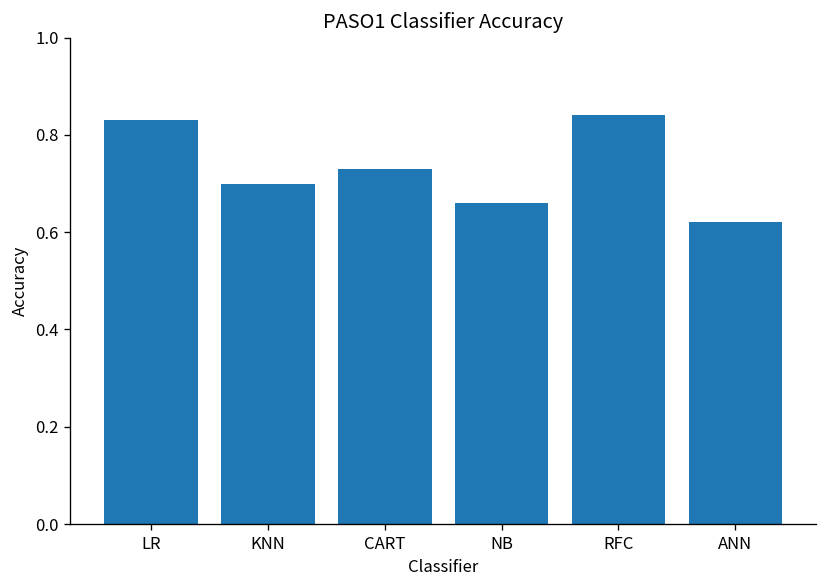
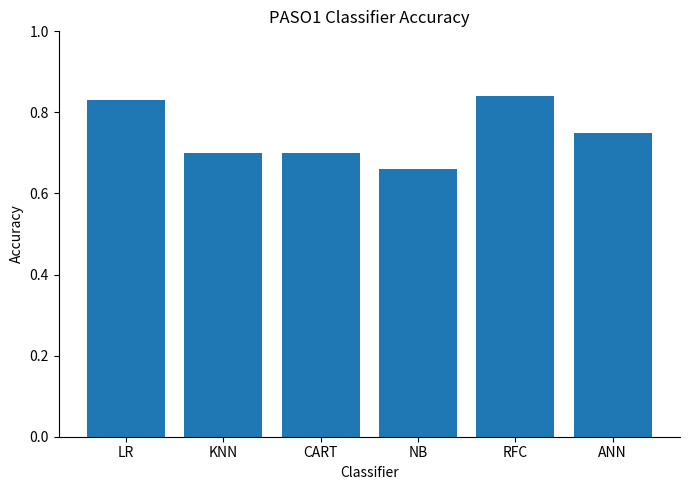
  {
    "LR": 0.83,
    "KNN": 0.70,
-   "CART": 0.73,
+   "CART": 0.70,
    "NB": 0.66,
    "RFC": 0.84,
-   "ANN": 0.62
+   "ANN": 0.75
  }
